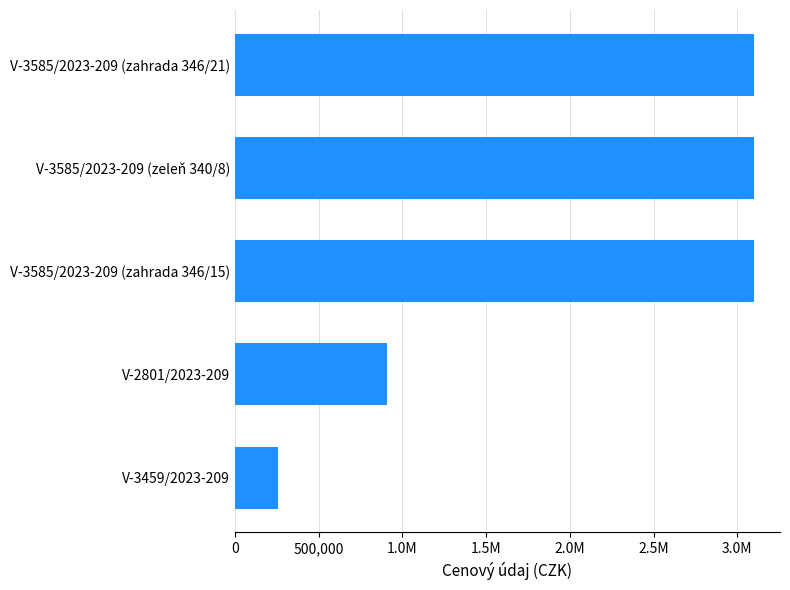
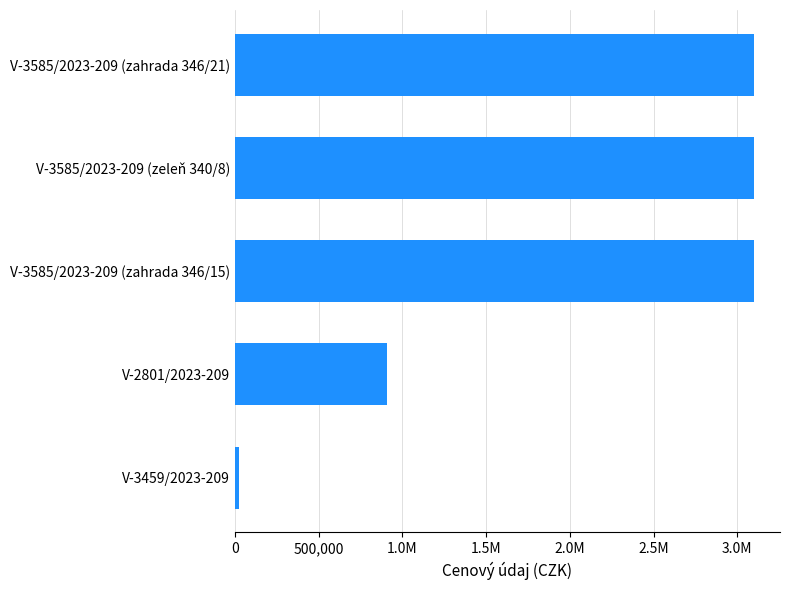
  {
    "V-3585/2023-209 (zahrada 346/21)": "3,100,000",
    "V-3585/2023-209 (zeleň 340/8)": "3,100,000",
    "V-3585/2023-209 (zahrada 346/15)": "3,100,000",
    "V-2801/2023-209": "910,000",
-   "V-3459/2023-209": "260,000"
+   "V-3459/2023-209": "30,000"
  }
